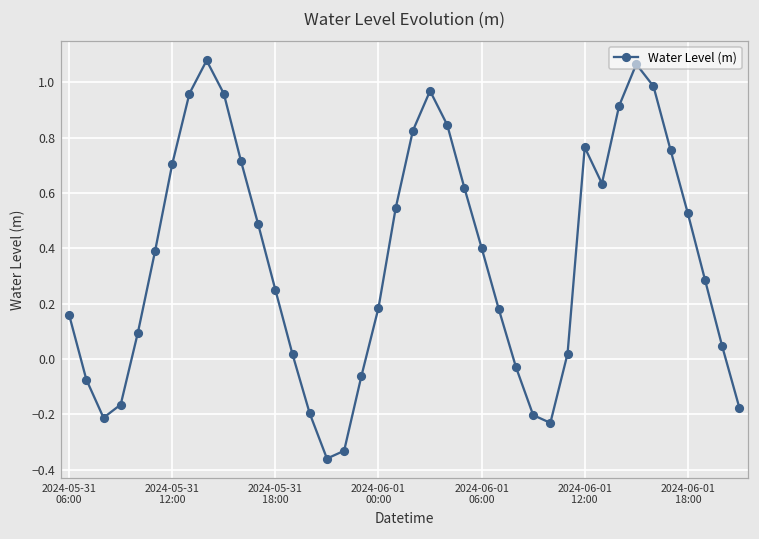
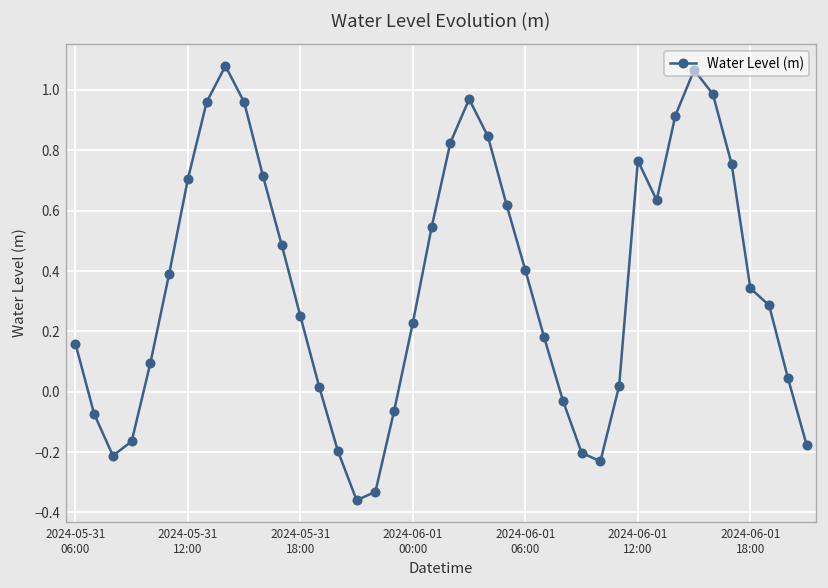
  {
    "2024-05-31 06:00": 0.16,
    "2024-05-31 12:00": 0.71,
    "2024-05-31 18:00": 0.25,
-   "2024-06-01 00:00": 0.19,
+   "2024-06-01 00:00": 0.23,
    "2024-06-01 06:00": 0.40,
    "2024-06-01 12:00": 0.77,
-   "2024-06-01 18:00": 0.53
+   "2024-06-01 18:00": 0.34
  }
